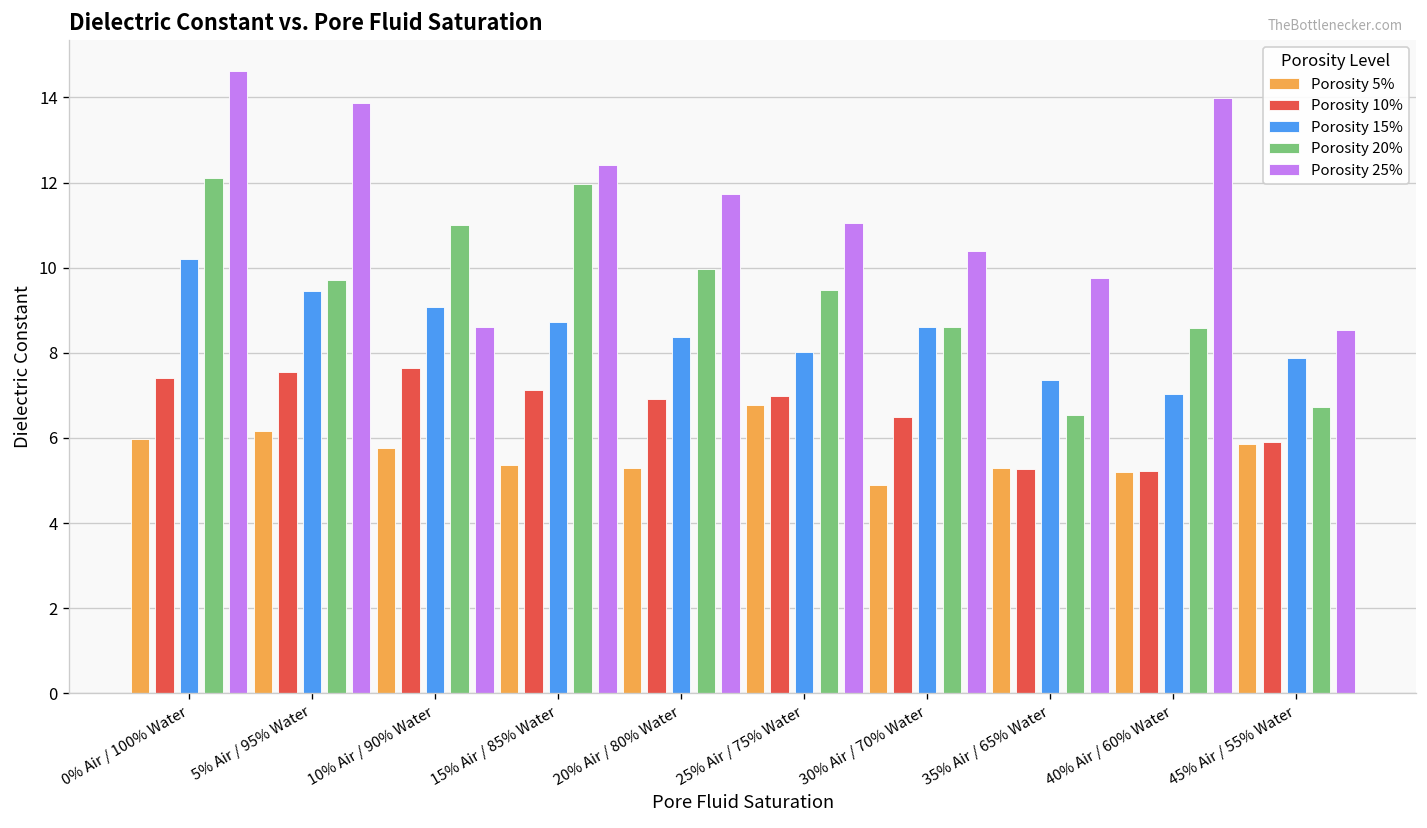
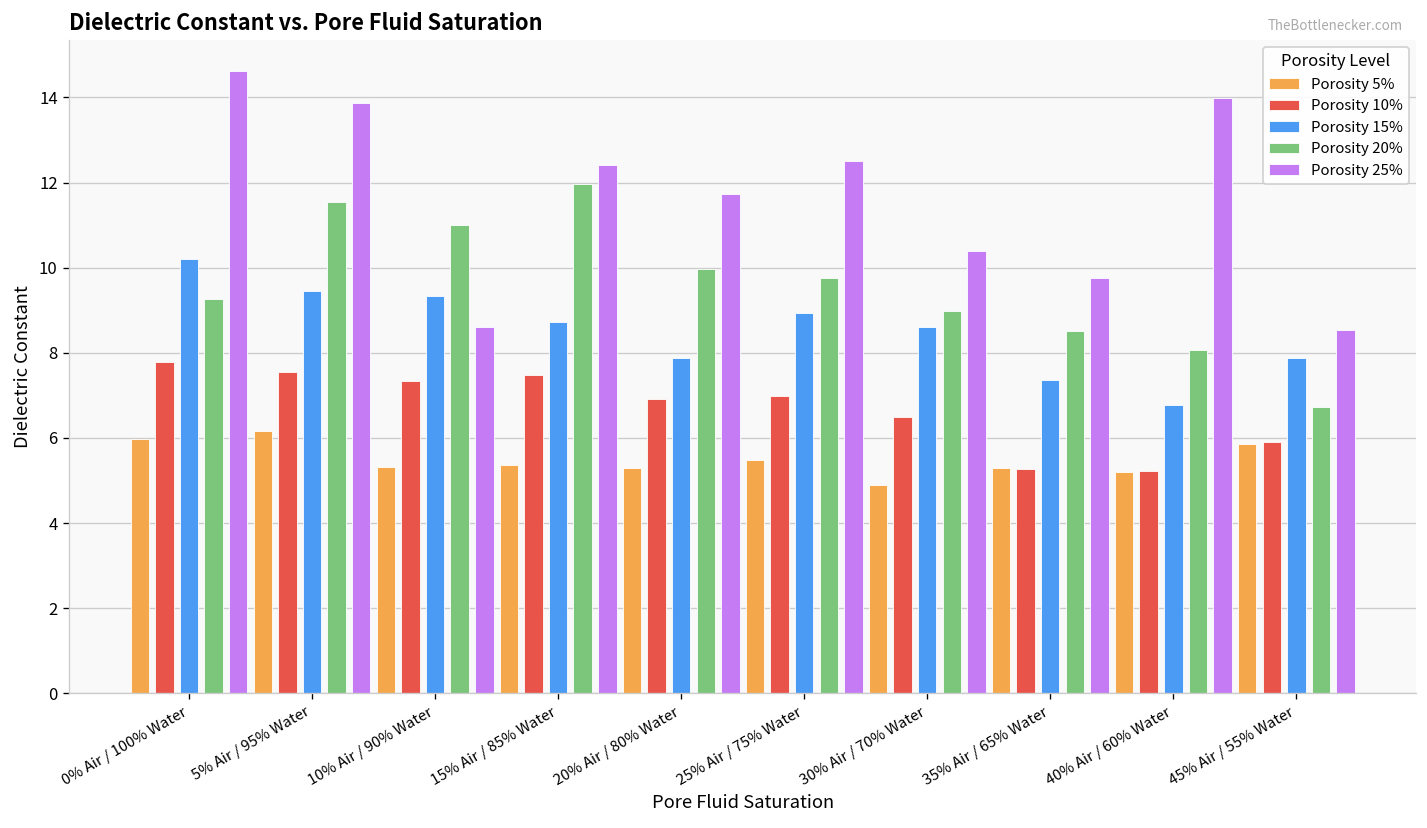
  {
    "Porosity 5%": {
      "0% Air / 100% Water": 6.0,
      "5% Air / 95% Water": 6.2,
-     "10% Air / 90% Water": 5.8,
+     "10% Air / 90% Water": 5.3,
      "15% Air / 85% Water": 5.4,
      "20% Air / 80% Water": 5.3,
-     "25% Air / 75% Water": 6.8,
+     "25% Air / 75% Water": 5.5,
      "30% Air / 70% Water": 4.9,
      "35% Air / 65% Water": 5.3,
      "40% Air / 60% Water": 5.2,
      "45% Air / 55% Water": 5.8
    },
    "Porosity 10%": {
-     "0% Air / 100% Water": 7.4,
+     "0% Air / 100% Water": 7.8,
      "5% Air / 95% Water": 7.6,
-     "10% Air / 90% Water": 7.6,
-     "15% Air / 85% Water": 7.1,
+     "10% Air / 90% Water": 7.3,
+     "15% Air / 85% Water": 7.5,
      "20% Air / 80% Water": 6.9,
      "25% Air / 75% Water": 7.0,
      "30% Air / 70% Water": 6.5,
      "35% Air / 65% Water": 5.3,
      "40% Air / 60% Water": 5.2,
      "45% Air / 55% Water": 5.9
    },
    "Porosity 15%": {
      "0% Air / 100% Water": 10.2,
      "5% Air / 95% Water": 9.4,
-     "10% Air / 90% Water": 9.1,
+     "10% Air / 90% Water": 9.3,
      "15% Air / 85% Water": 8.7,
-     "20% Air / 80% Water": 8.4,
-     "25% Air / 75% Water": 8.0,
+     "20% Air / 80% Water": 7.9,
+     "25% Air / 75% Water": 8.9,
      "30% Air / 70% Water": 8.6,
      "35% Air / 65% Water": 7.4,
-     "40% Air / 60% Water": 7.0,
+     "40% Air / 60% Water": 6.8,
      "45% Air / 55% Water": 7.9
    },
    "Porosity 20%": {
-     "0% Air / 100% Water": 12.1,
-     "5% Air / 95% Water": 9.7,
+     "0% Air / 100% Water": 9.3,
+     "5% Air / 95% Water": 11.5,
      "10% Air / 90% Water": 11.0,
      "15% Air / 85% Water": 12.0,
      "20% Air / 80% Water": 10.0,
-     "25% Air / 75% Water": 9.5,
-     "30% Air / 70% Water": 8.6,
-     "35% Air / 65% Water": 6.5,
-     "40% Air / 60% Water": 8.6,
+     "25% Air / 75% Water": 9.7,
+     "30% Air / 70% Water": 9.0,
+     "35% Air / 65% Water": 8.5,
+     "40% Air / 60% Water": 8.1,
      "45% Air / 55% Water": 6.7
    },
    "Porosity 25%": {
      "0% Air / 100% Water": 14.6,
      "5% Air / 95% Water": 13.9,
      "10% Air / 90% Water": 8.6,
      "15% Air / 85% Water": 12.4,
      "20% Air / 80% Water": 11.7,
-     "25% Air / 75% Water": 11.0,
+     "25% Air / 75% Water": 12.5,
      "30% Air / 70% Water": 10.4,
      "35% Air / 65% Water": 9.8,
      "40% Air / 60% Water": 14.0,
      "45% Air / 55% Water": 8.5
    }
  }
